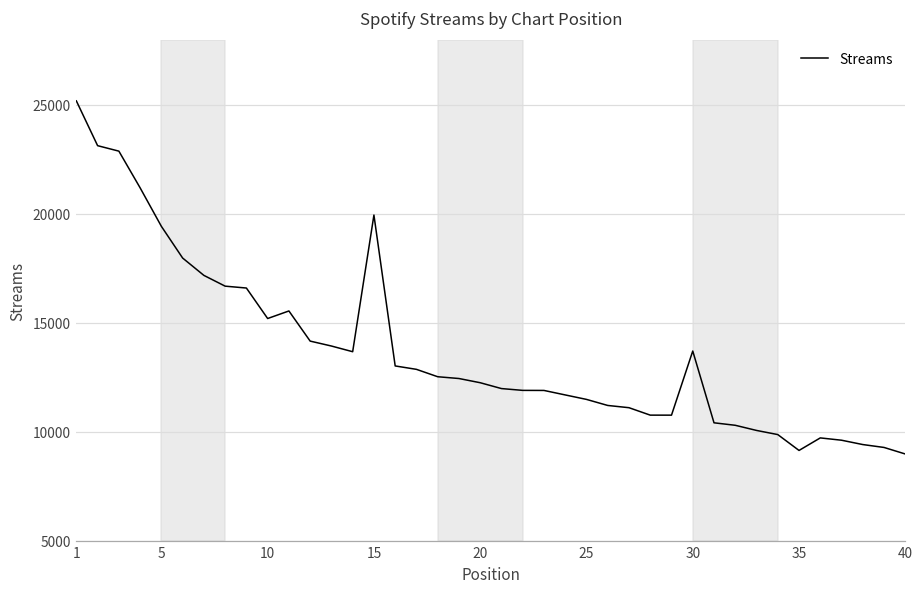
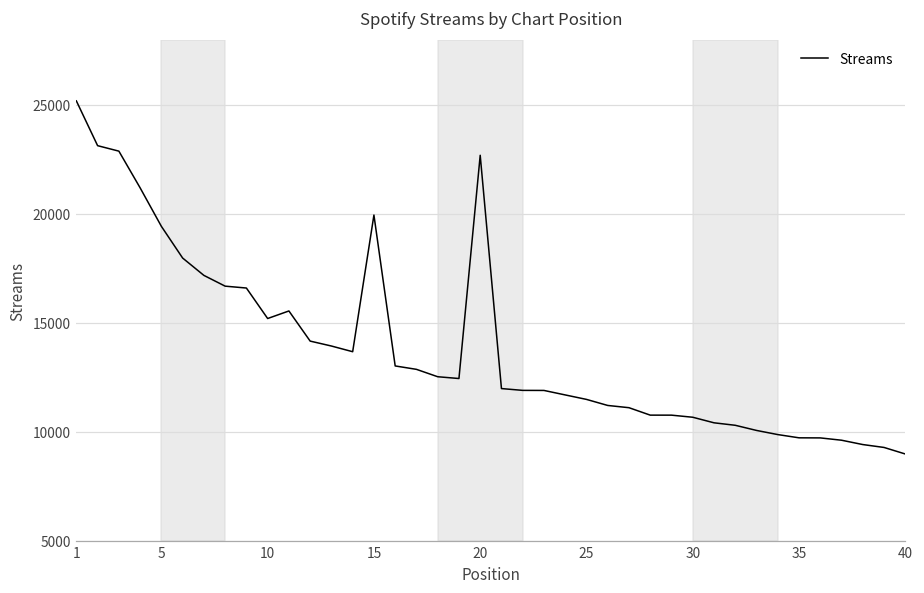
  {
    "1": 25200,
    "5": 19400,
    "10": 15200,
    "15": 19900,
-   "20": 12300,
+   "20": 22700,
    "25": 11500,
-   "30": 13700,
-   "35": 9100,
+   "30": 10700,
+   "35": 9700,
    "40": 9000
  }
